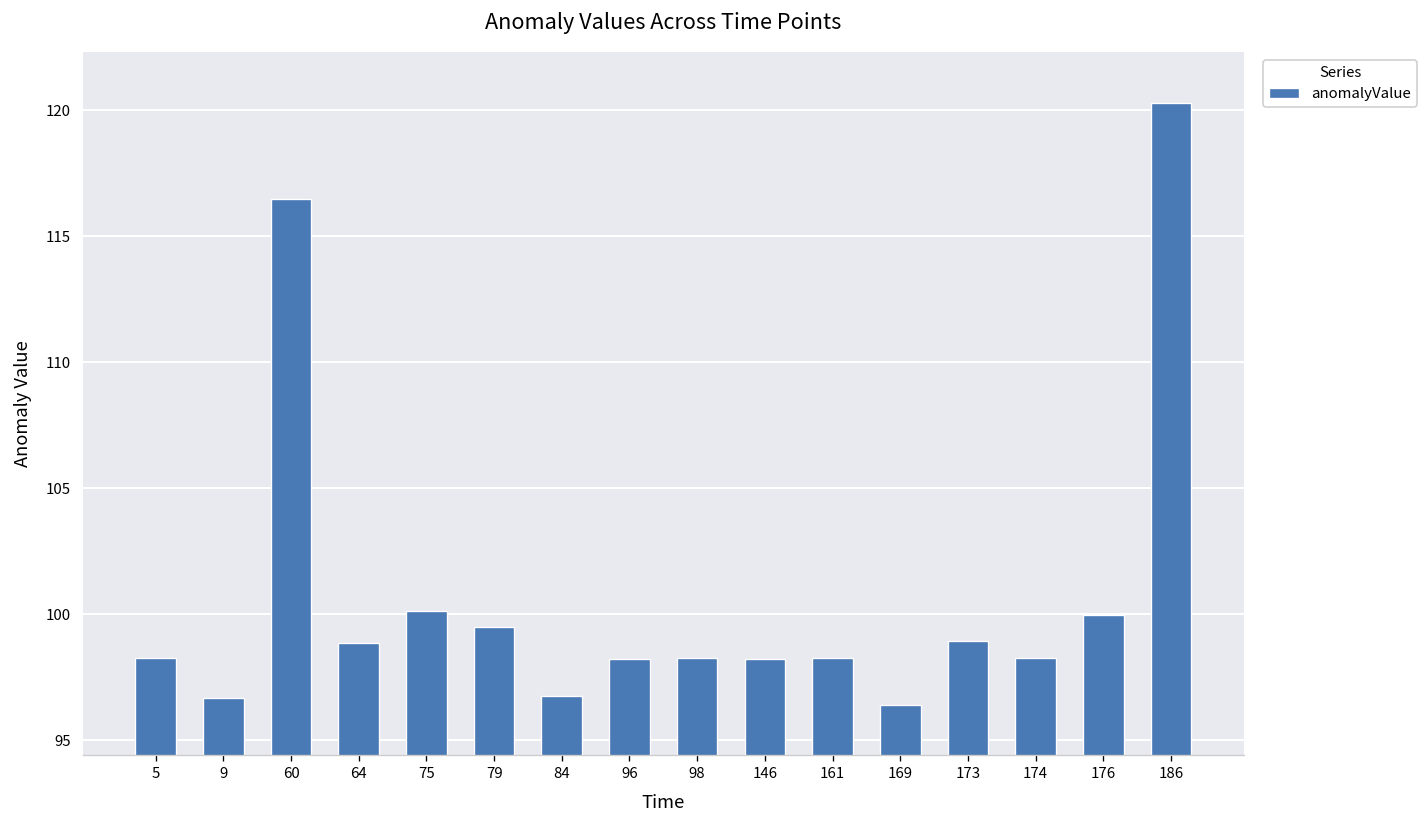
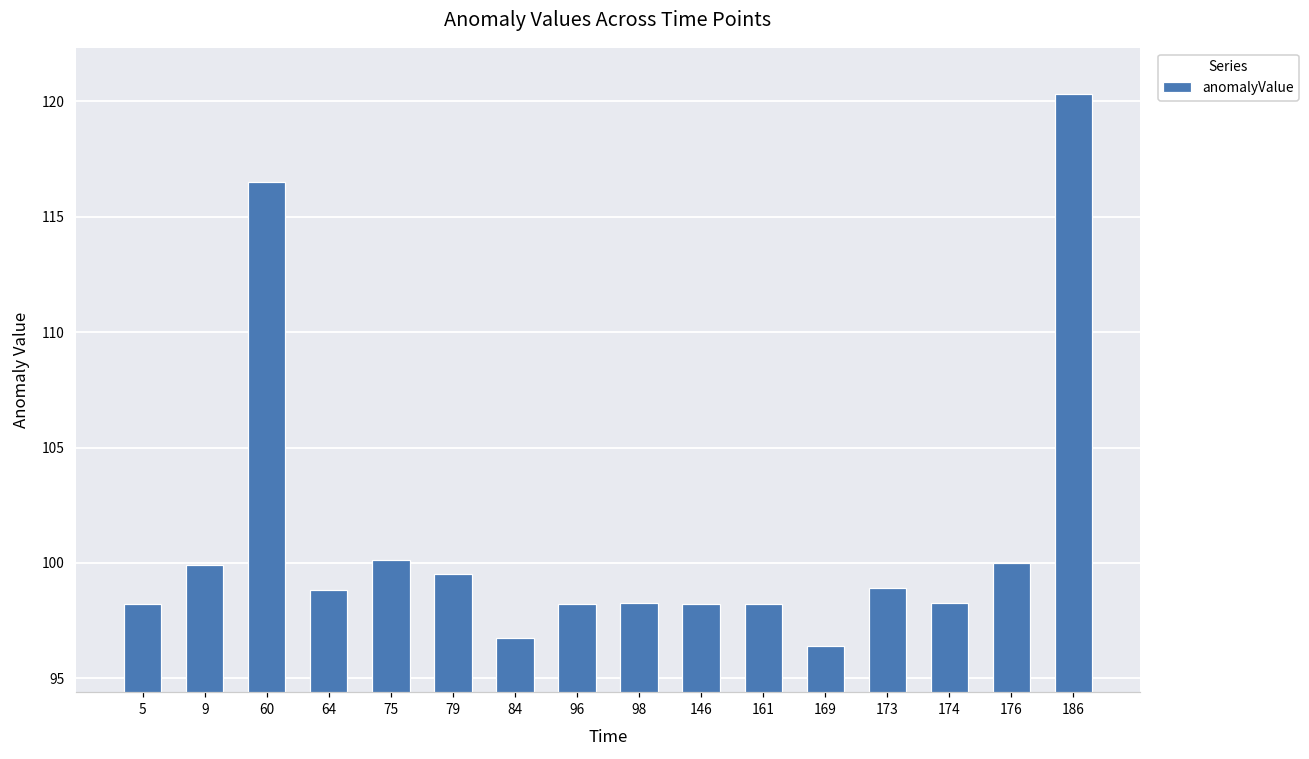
  {
    "5": 98.2,
-   "9": 96.7,
+   "9": 99.9,
    "60": 116.5,
    "64": 98.8,
    "75": 100.1,
    "79": 99.5,
    "84": 96.7,
    "96": 98.2,
    "98": 98.3,
    "146": 98.2,
    "161": 98.2,
    "169": 96.4,
    "173": 98.9,
    "174": 98.2,
    "176": 100.0,
    "186": 120.3
  }
